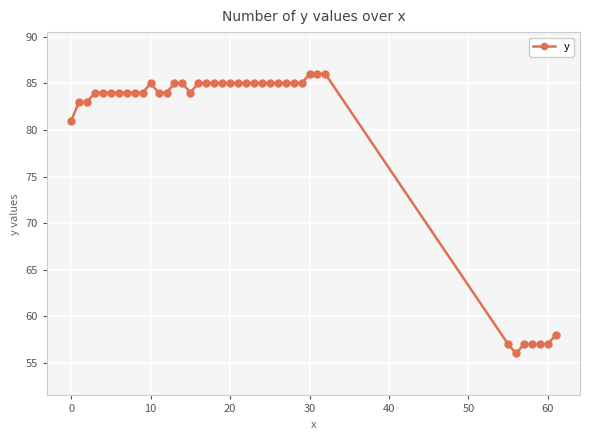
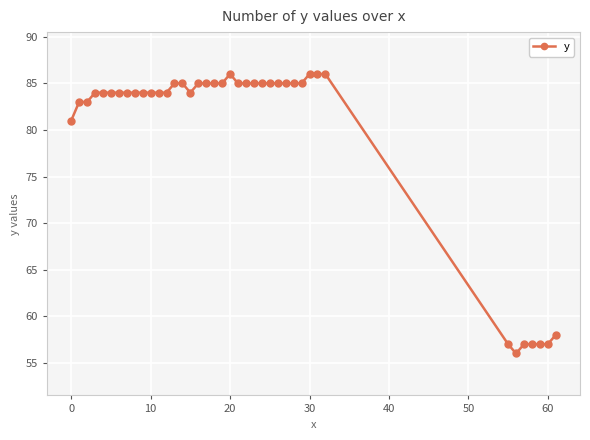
  {
    "0": 81,
-   "10": 85,
-   "20": 85,
+   "10": 84,
+   "20": 86,
    "30": 86,
    "60": 57
  }
